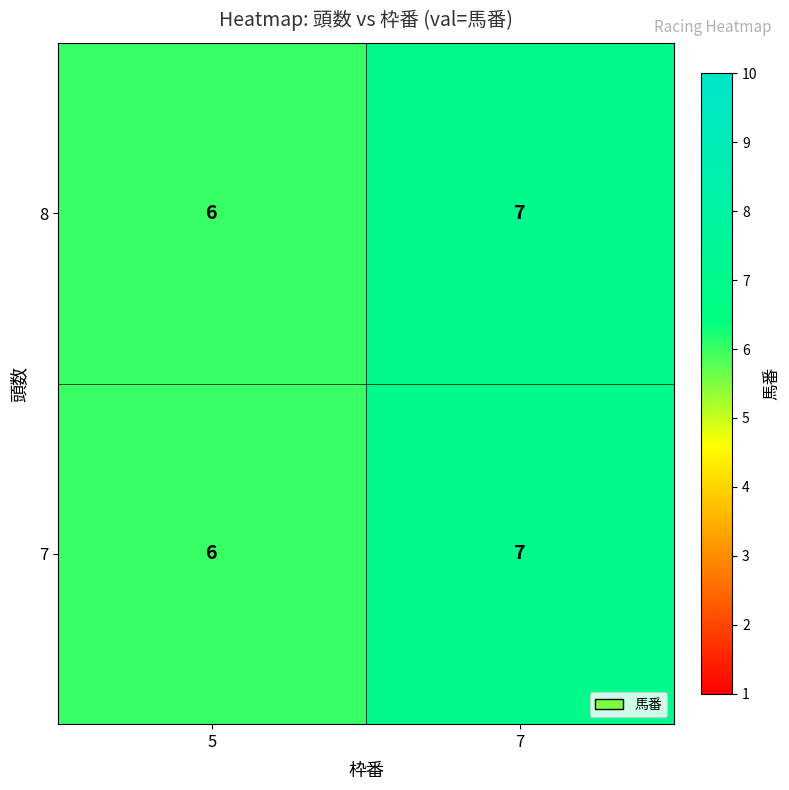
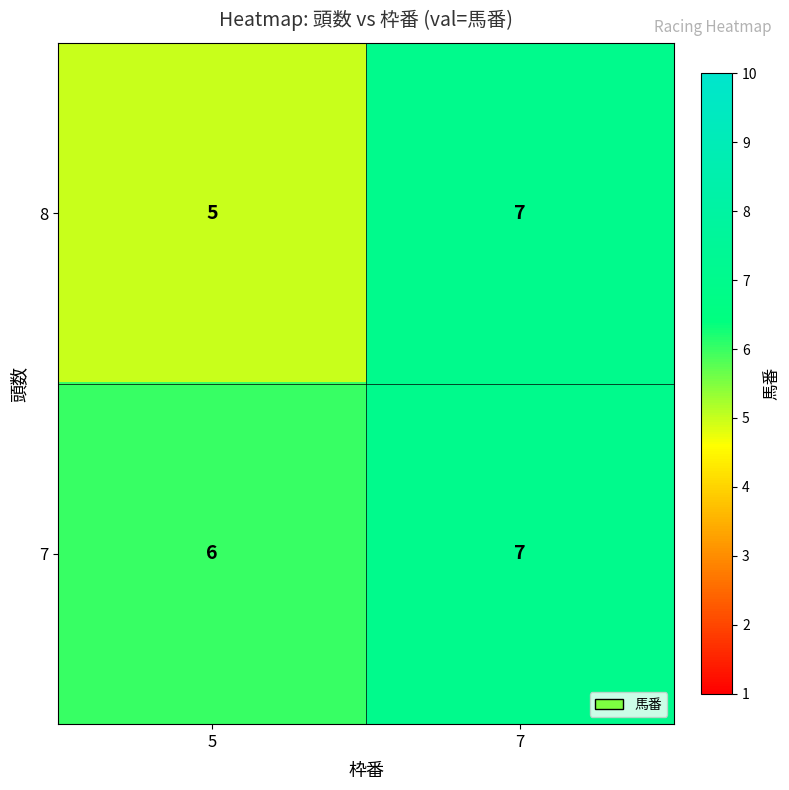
  {
    "8": {
-     "5": 6,
+     "5": 5,
      "7": 7
    },
    "7": {
      "5": 6,
      "7": 7
    }
  }
